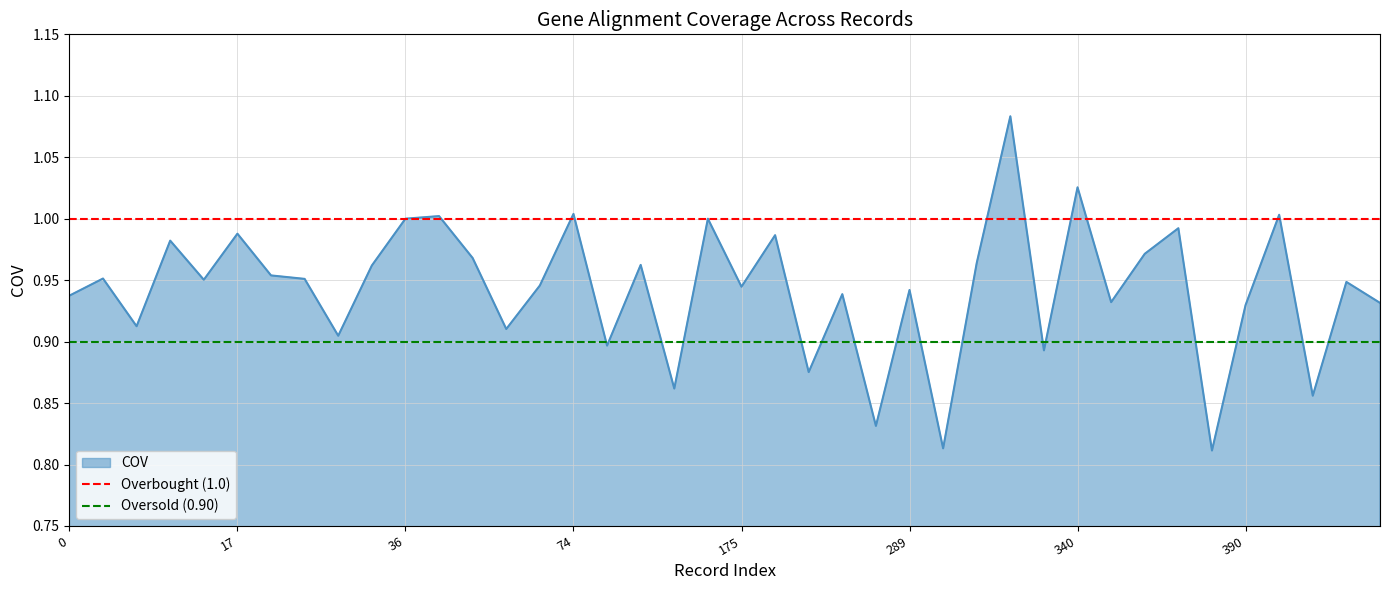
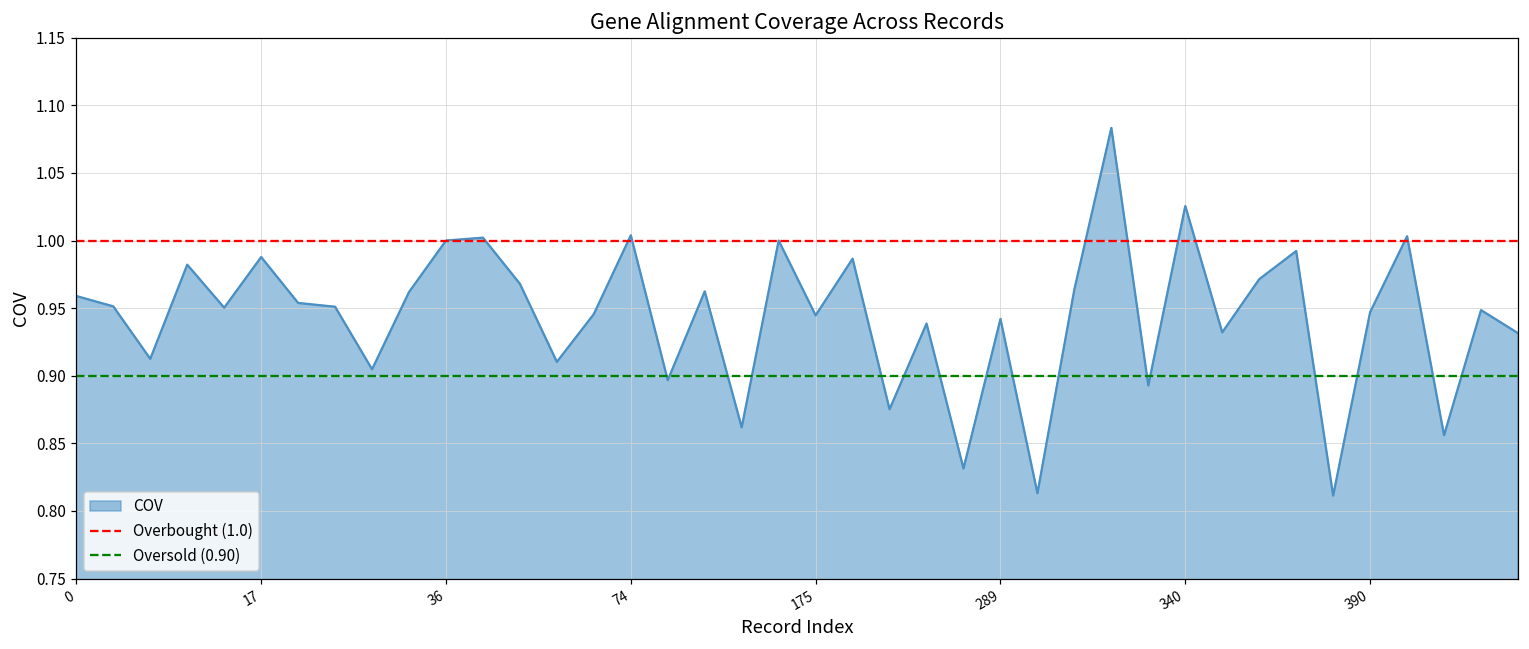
  {
-   "0": 0.937,
+   "0": 0.959,
    "74": 1.004,
    "175": 0.945,
    "289": 0.942,
    "340": 1.026,
-   "390": 0.930
+   "390": 0.947
  }
